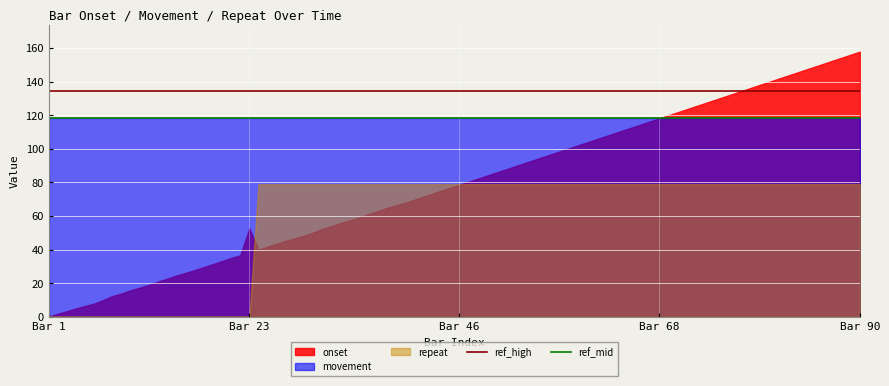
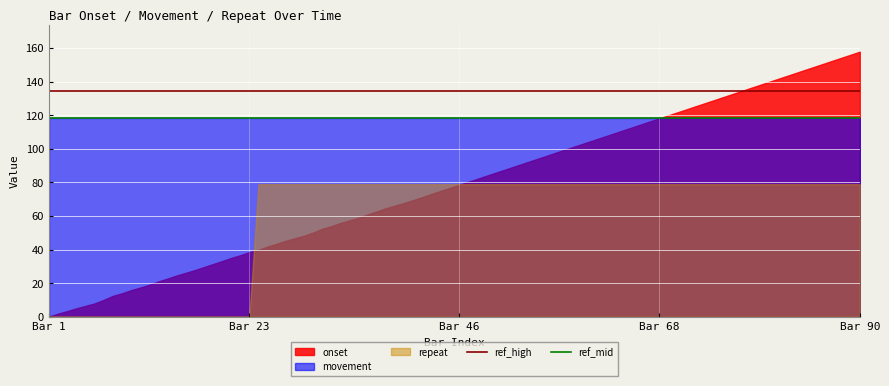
  {
    "onset": {
-     "Bar 23": 53,
+     "Bar 23": 38,
      "Bar 90": 158
    },
    "movement": {
      "Bar 1": 118,
      "Bar 23": 118,
      "Bar 46": 118,
      "Bar 90": 118
    },
    "repeat": {
      "Bar 23": 0,
      "Bar 68": 79,
      "Bar 90": 79
    }
  }
